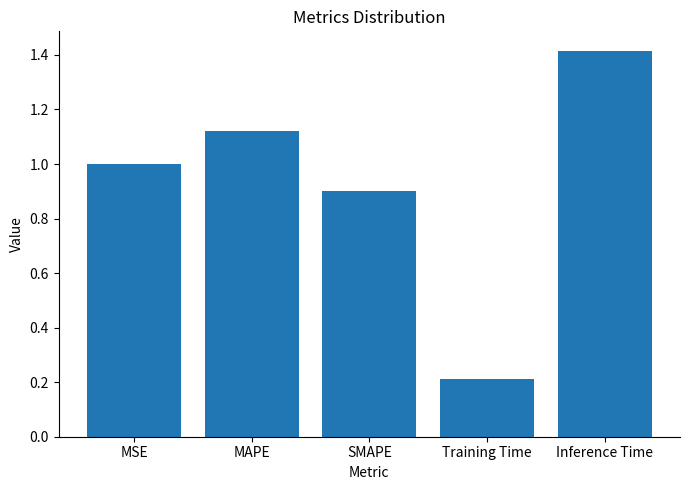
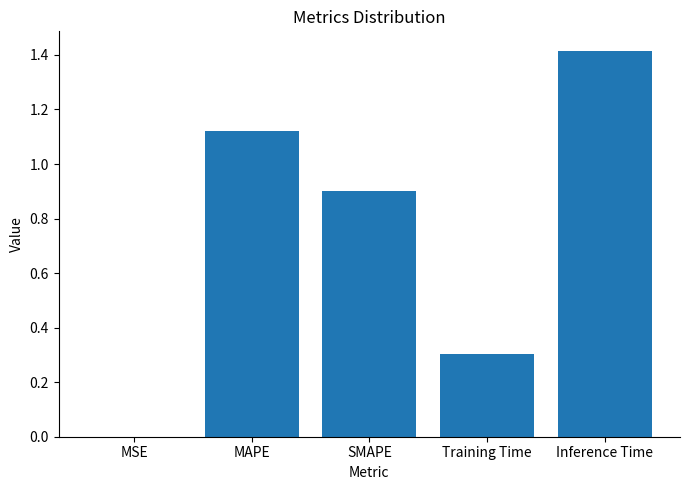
  {
-   "MSE": 1,
+   "MSE": 0,
    "MAPE": 1.12,
    "SMAPE": 0.90,
-   "Training Time": 0.21,
+   "Training Time": 0.30,
    "Inference Time": 1.42
  }
